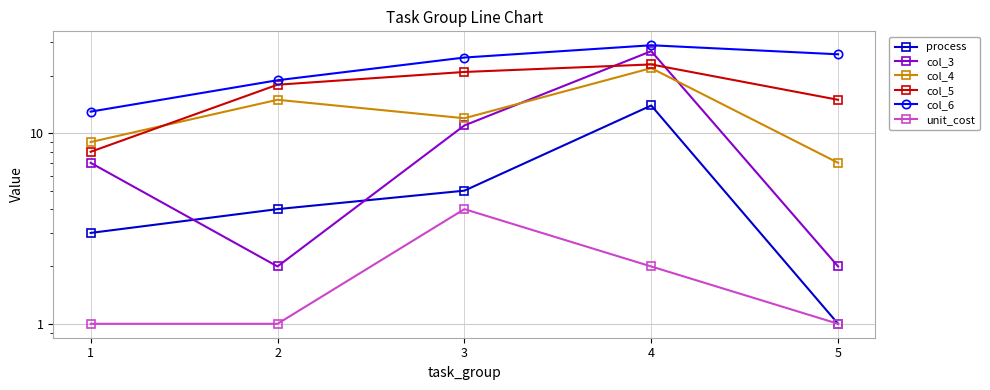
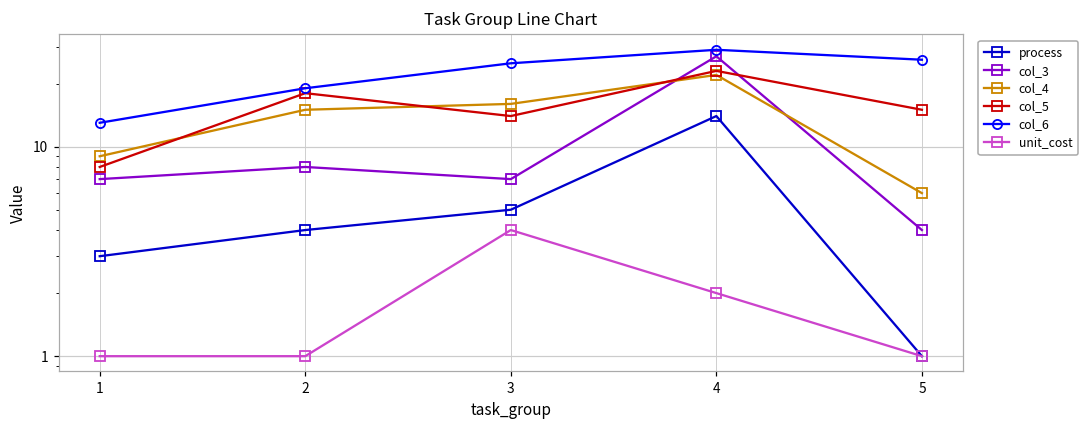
  {
    "col_3": {
      "1": 7,
-     "2": 2,
-     "3": 11,
+     "2": 8,
+     "3": 7,
      "4": 27,
-     "5": 2
+     "5": 4
    },
    "col_4": {
      "1": 9,
      "2": 15,
-     "3": 12,
+     "3": 16,
      "4": 22,
-     "5": 7
+     "5": 6
    },
    "col_5": {
      "1": 8,
      "2": 18,
-     "3": 21,
+     "3": 14,
      "4": 23,
      "5": 15
    },
    "unit_cost": {
      "1": 1,
      "2": 1,
      "3": 4,
      "4": 2
    }
  }
